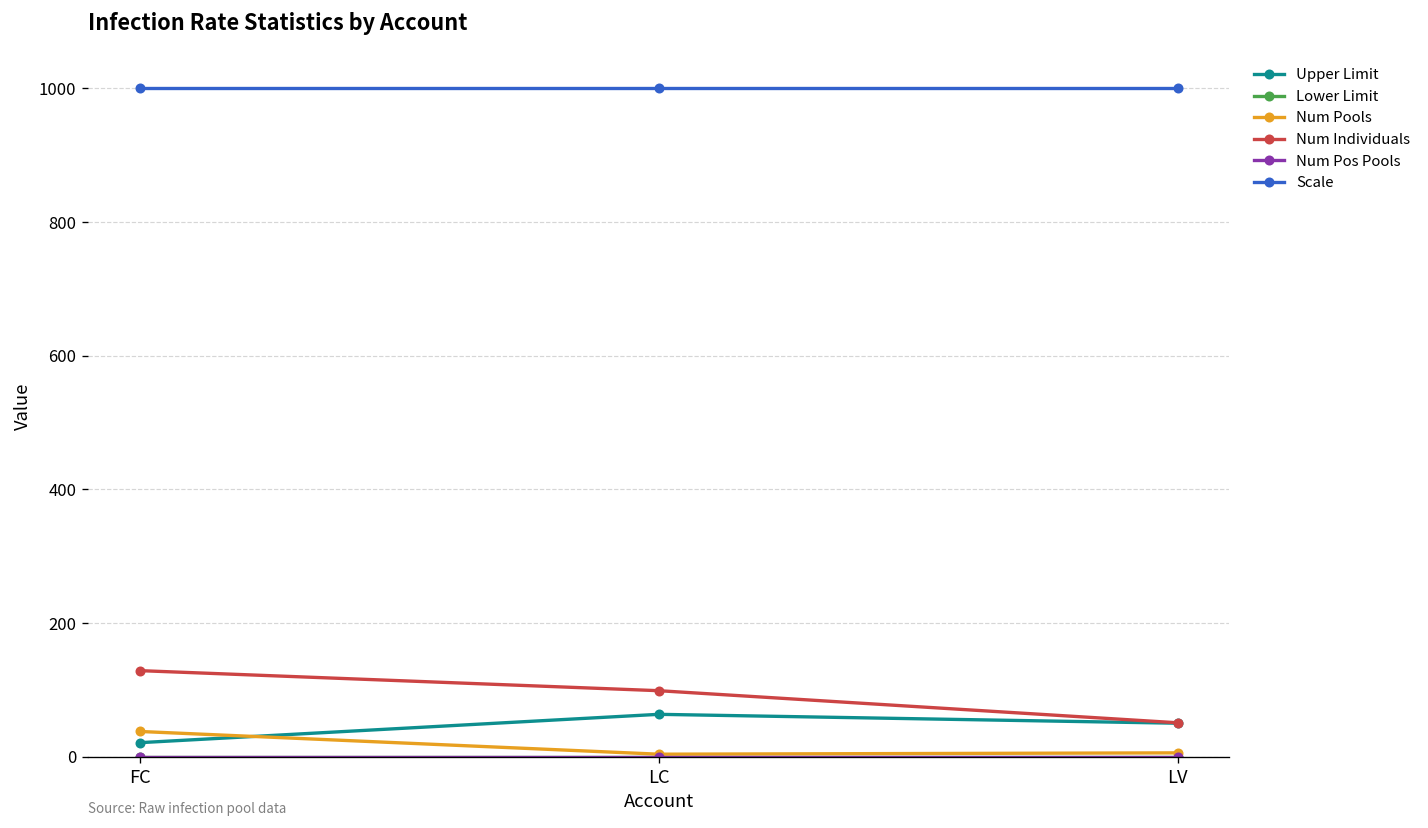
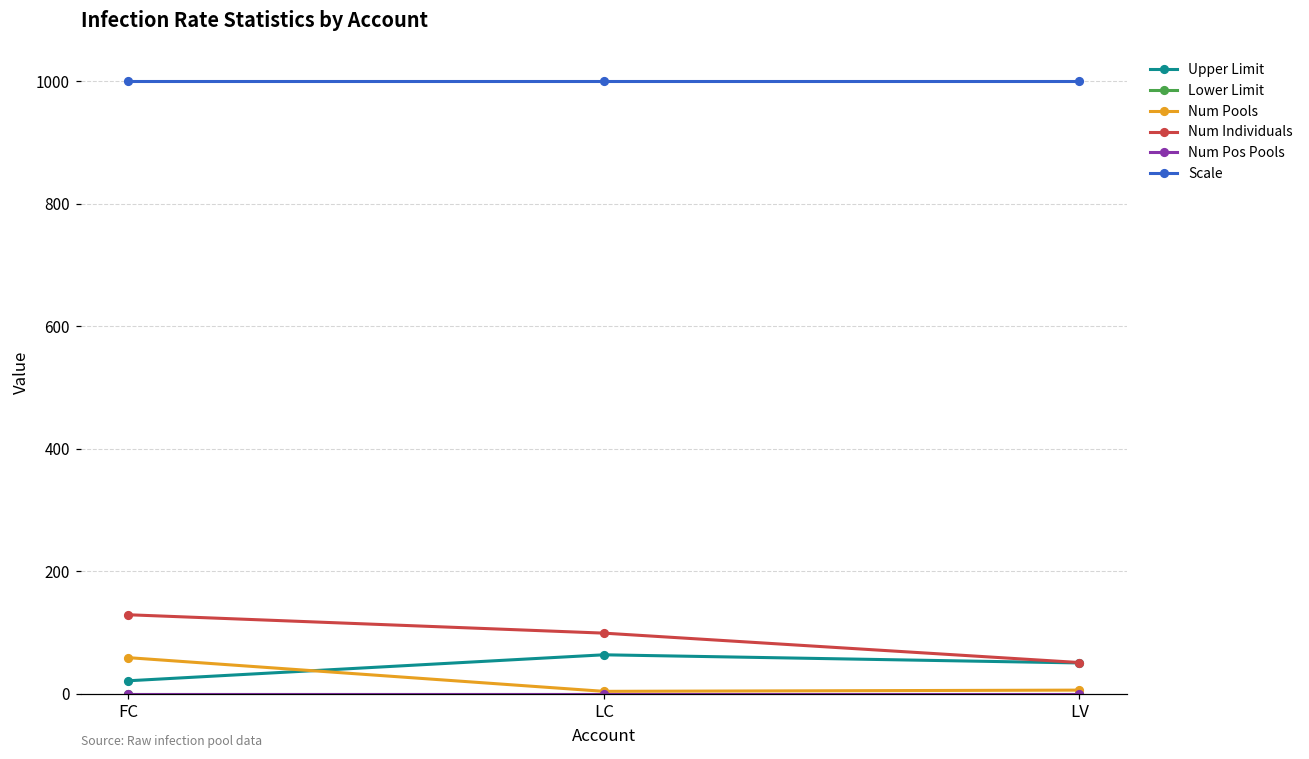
  {
    "Upper Limit": {
      "FC": 20,
      "LC": 60
    },
    "Num Pos Pools": {
      "FC": 0,
      "LV": 0
    },
    "Num Pools": {
-     "FC": 40,
+     "FC": 60,
      "LV": 10
    },
    "Num Individuals": {
      "FC": 130,
      "LC": 100
    },
    "Scale": {
      "FC": 1000,
      "LC": 1000,
      "LV": 1000
    }
  }
